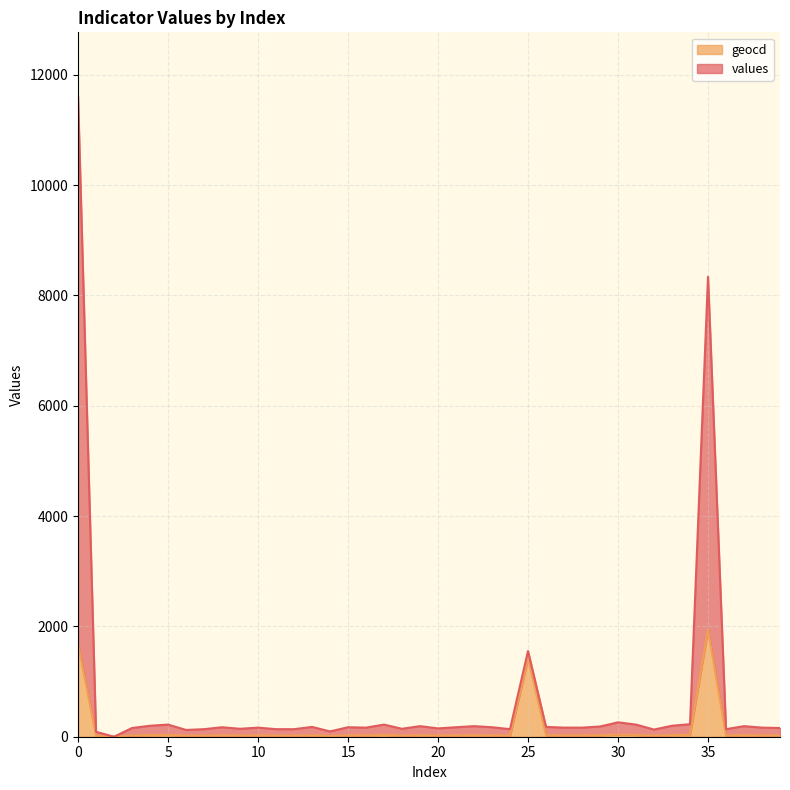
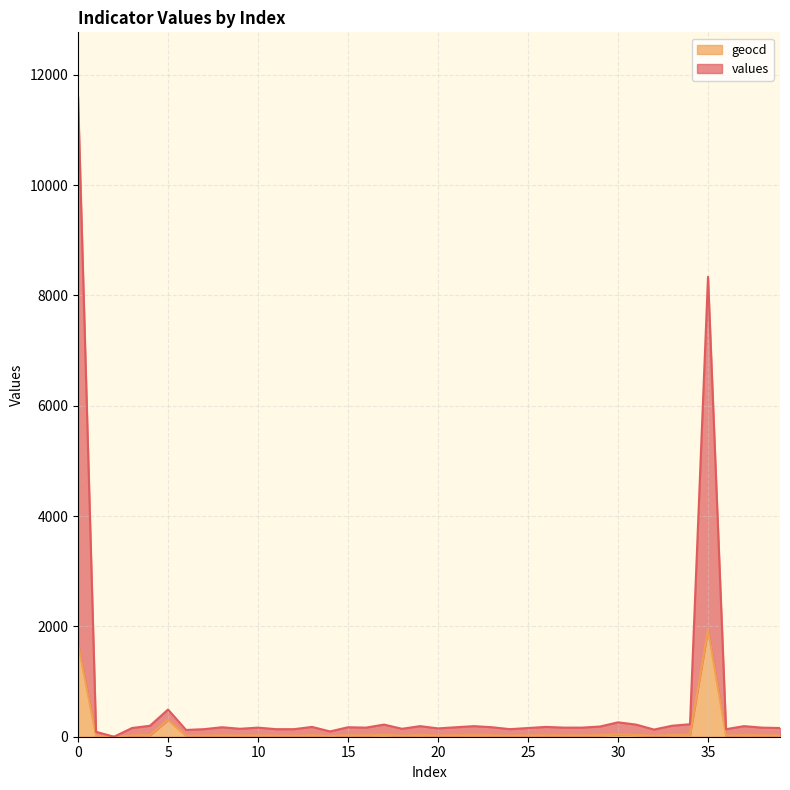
  {
    "geocd": {
      "0": 1700,
-     "5": 0,
+     "5": 300,
      "10": 0,
      "15": 0,
      "20": 0,
-     "25": 1400,
+     "25": 0,
      "30": 0,
      "35": 1900
    },
    "values": {
      "0": 9900,
      "5": 200,
      "10": 100,
      "15": 100,
      "20": 100,
      "25": 100,
      "30": 200,
      "35": 6400
    }
  }
